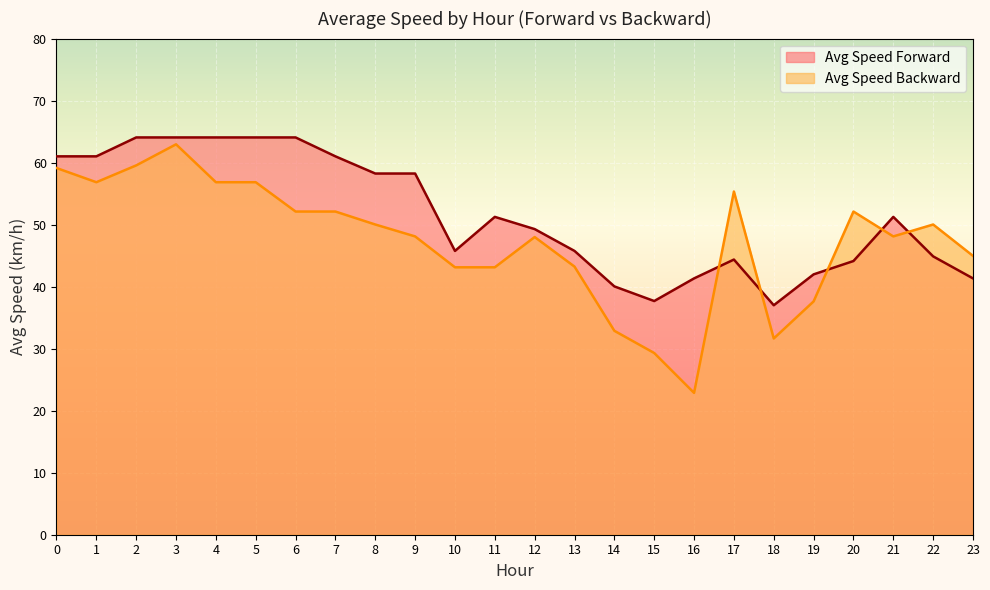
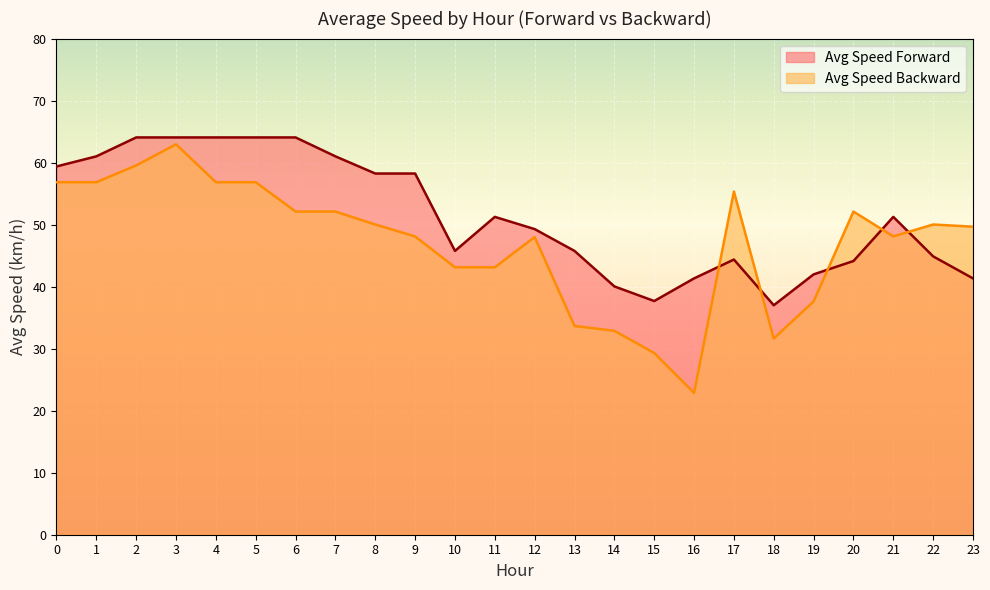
  {
    "Avg Speed Forward": {
-     "0": 61,
+     "0": 59,
      "1": 61,
      "2": 64,
      "3": 64,
      "4": 64,
      "5": 64,
      "6": 64,
      "7": 61,
      "8": 58,
      "9": 58,
      "10": 46,
      "11": 51,
      "12": 49,
      "13": 46,
      "14": 40,
      "15": 38,
      "16": 41,
      "17": 44,
      "18": 37,
      "19": 42,
      "20": 44,
      "21": 51,
      "22": 45,
      "23": 41
    },
    "Avg Speed Backward": {
-     "0": 59,
+     "0": 57,
      "1": 57,
      "2": 60,
      "3": 63,
      "4": 57,
      "5": 57,
      "6": 52,
      "7": 52,
      "8": 50,
      "9": 48,
      "10": 43,
      "11": 43,
      "12": 48,
-     "13": 43,
+     "13": 34,
      "14": 33,
      "15": 29,
      "16": 23,
      "17": 55,
      "18": 32,
      "19": 38,
      "20": 52,
      "21": 48,
      "22": 50,
-     "23": 45
+     "23": 50
    }
  }
